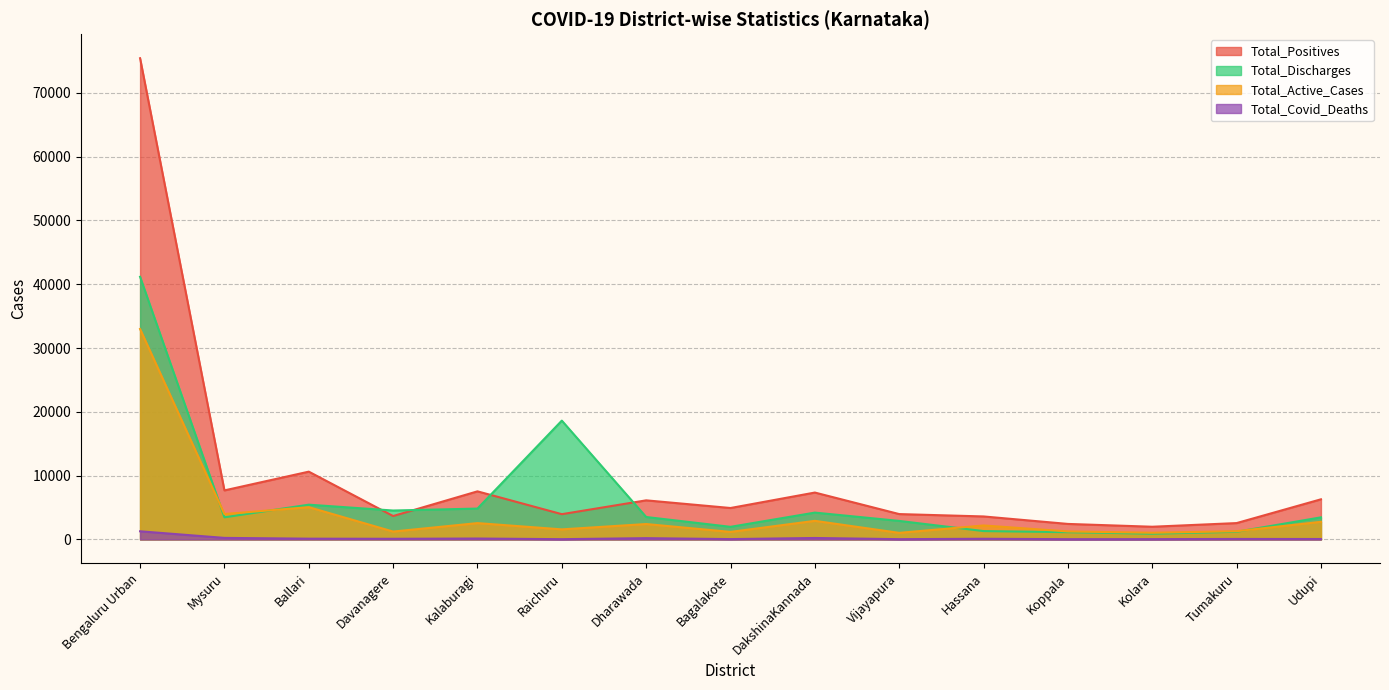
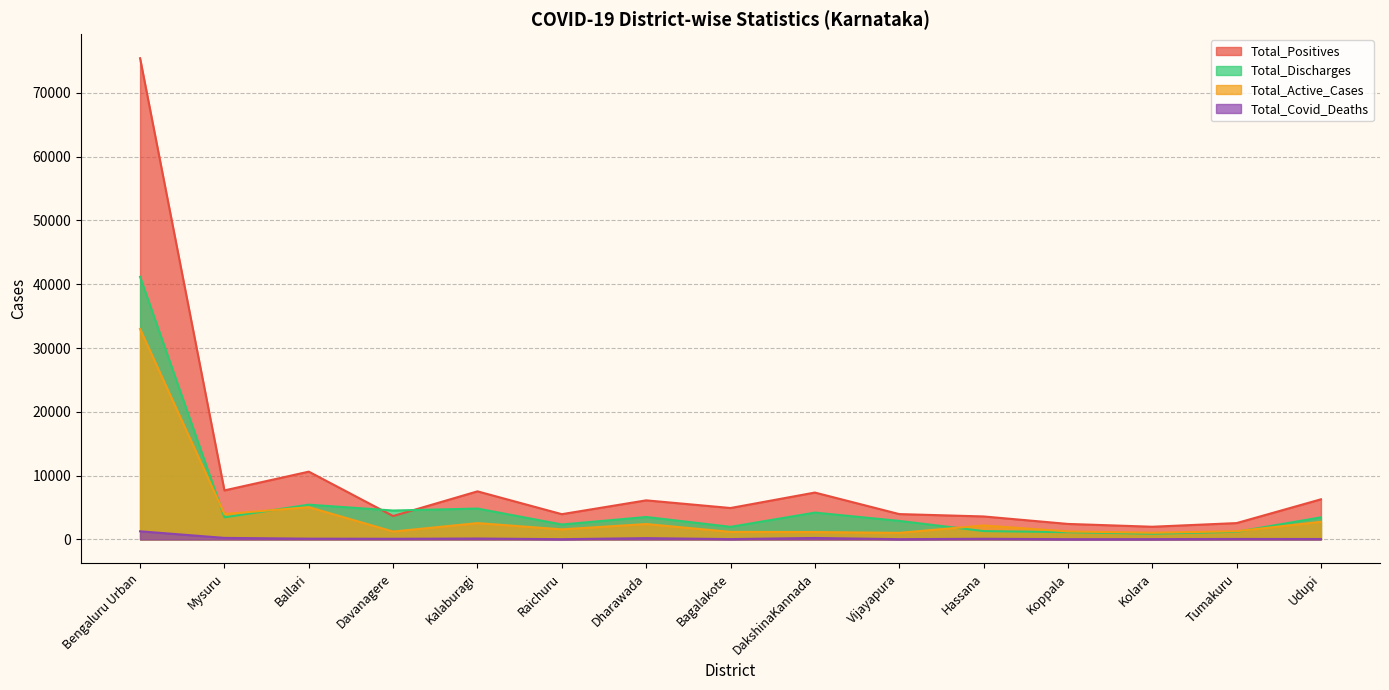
  {
    "Total_Positives": {
      "Bengaluru Urban": 75000,
      "Mysuru": 8000,
      "Ballari": 11000,
      "Davanagere": 4000,
      "Kalaburagi": 8000,
      "Raichuru": 4000,
      "Dharawada": 6000,
      "Bagalakote": 5000,
      "DakshinaKannada": 7000,
      "Vijayapura": 4000,
      "Hassana": 4000,
      "Koppala": 2000,
      "Kolara": 2000,
      "Tumakuru": 3000,
      "Udupi": 6000
    },
    "Total_Discharges": {
      "Bengaluru Urban": 41000,
      "Mysuru": 3000,
      "Davanagere": 5000,
      "Kalaburagi": 5000,
-     "Raichuru": 19000,
+     "Raichuru": 2000,
      "Dharawada": 4000,
      "Bagalakote": 2000,
      "DakshinaKannada": 4000,
      "Vijayapura": 3000,
      "Hassana": 1000,
      "Udupi": 3000
    },
    "Total_Active_Cases": {
      "Bengaluru Urban": 33000,
      "Mysuru": 4000,
      "Davanagere": 1000,
      "Kalaburagi": 3000,
      "Raichuru": 2000,
      "Dharawada": 2000,
      "Bagalakote": 1000,
-     "DakshinaKannada": 3000,
+     "DakshinaKannada": 1000,
      "Vijayapura": 1000,
      "Hassana": 2000,
      "Udupi": 3000
    },
    "Total_Covid_Deaths": {
      "Bengaluru Urban": 1000,
      "Mysuru": 0,
      "Ballari": 0,
      "Davanagere": 0,
      "Kalaburagi": 0,
      "Raichuru": 0,
      "Dharawada": 0,
      "Bagalakote": 0,
      "DakshinaKannada": 0,
      "Vijayapura": 0,
      "Hassana": 0,
      "Koppala": 0,
      "Kolara": 0,
      "Tumakuru": 0,
      "Udupi": 0
    }
  }
